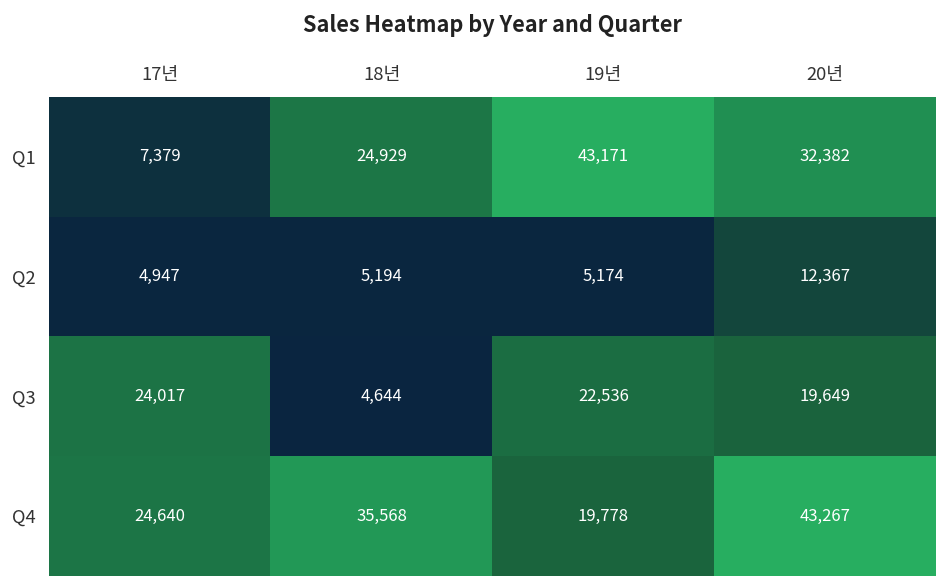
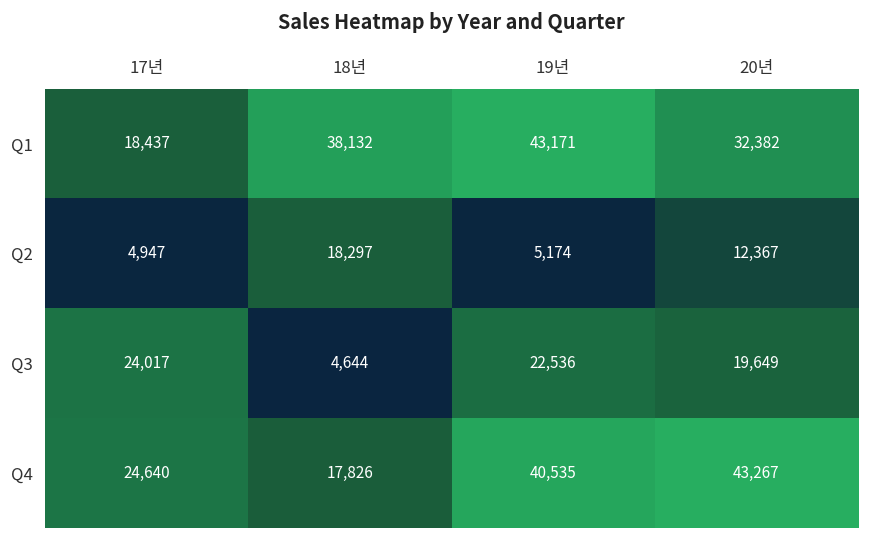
  {
    "Q1": {
-     "17년": "7,379",
-     "18년": "24,929",
+     "17년": "18,437",
+     "18년": "38,132",
      "19년": "43,171",
      "20년": "32,382"
    },
    "Q2": {
      "17년": "4,947",
-     "18년": "5,194",
+     "18년": "18,297",
      "19년": "5,174",
      "20년": "12,367"
    },
    "Q3": {
      "17년": "24,017",
      "18년": "4,644",
      "19년": "22,536",
      "20년": "19,649"
    },
    "Q4": {
      "17년": "24,640",
-     "18년": "35,568",
-     "19년": "19,778",
+     "18년": "17,826",
+     "19년": "40,535",
      "20년": "43,267"
    }
  }
